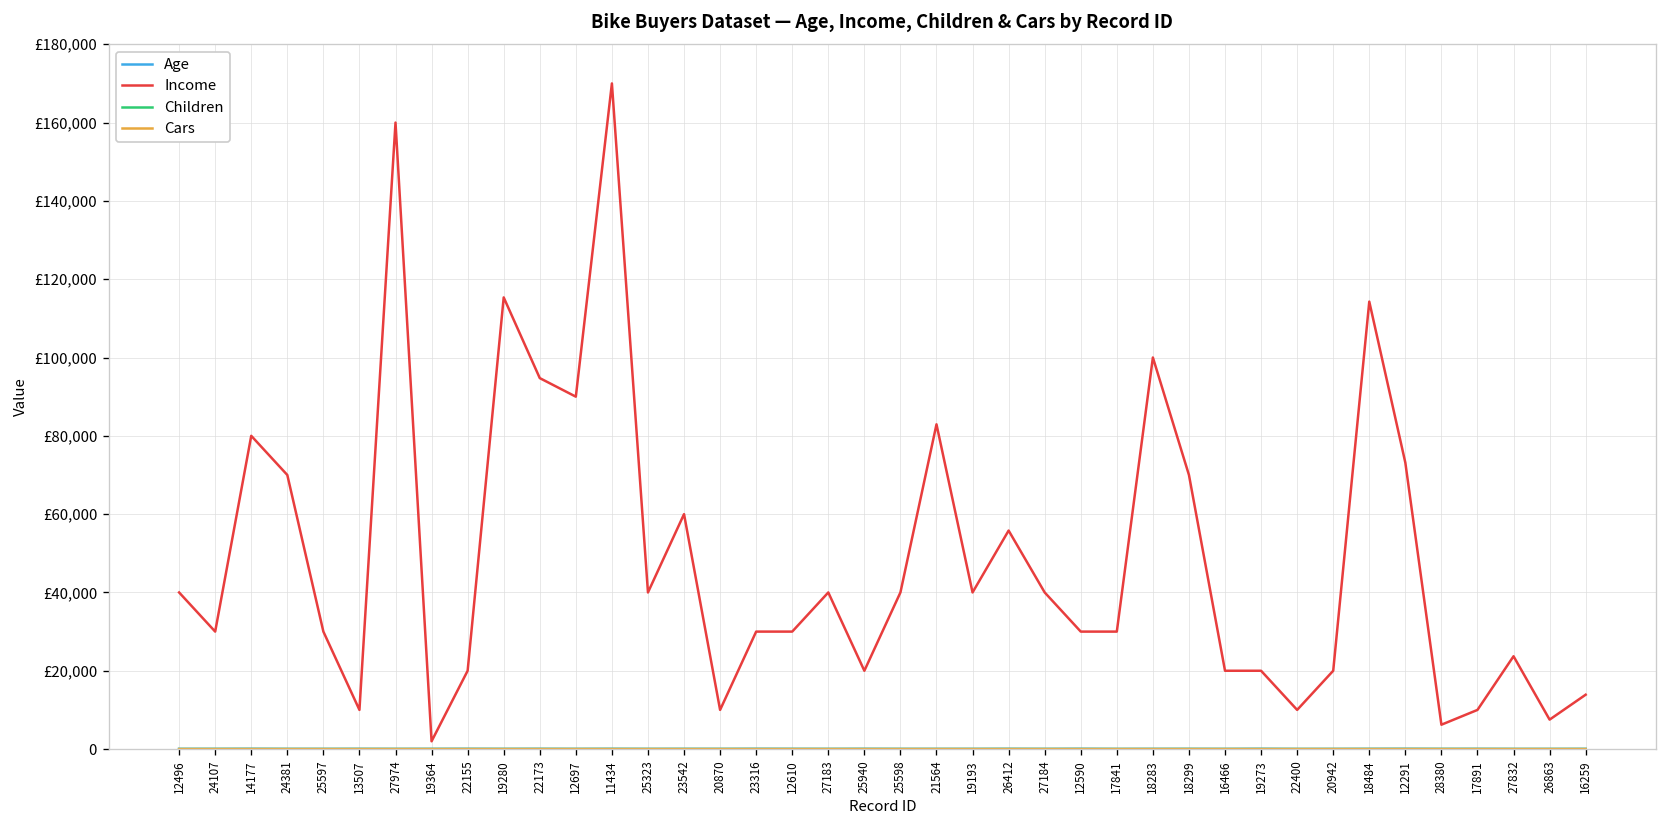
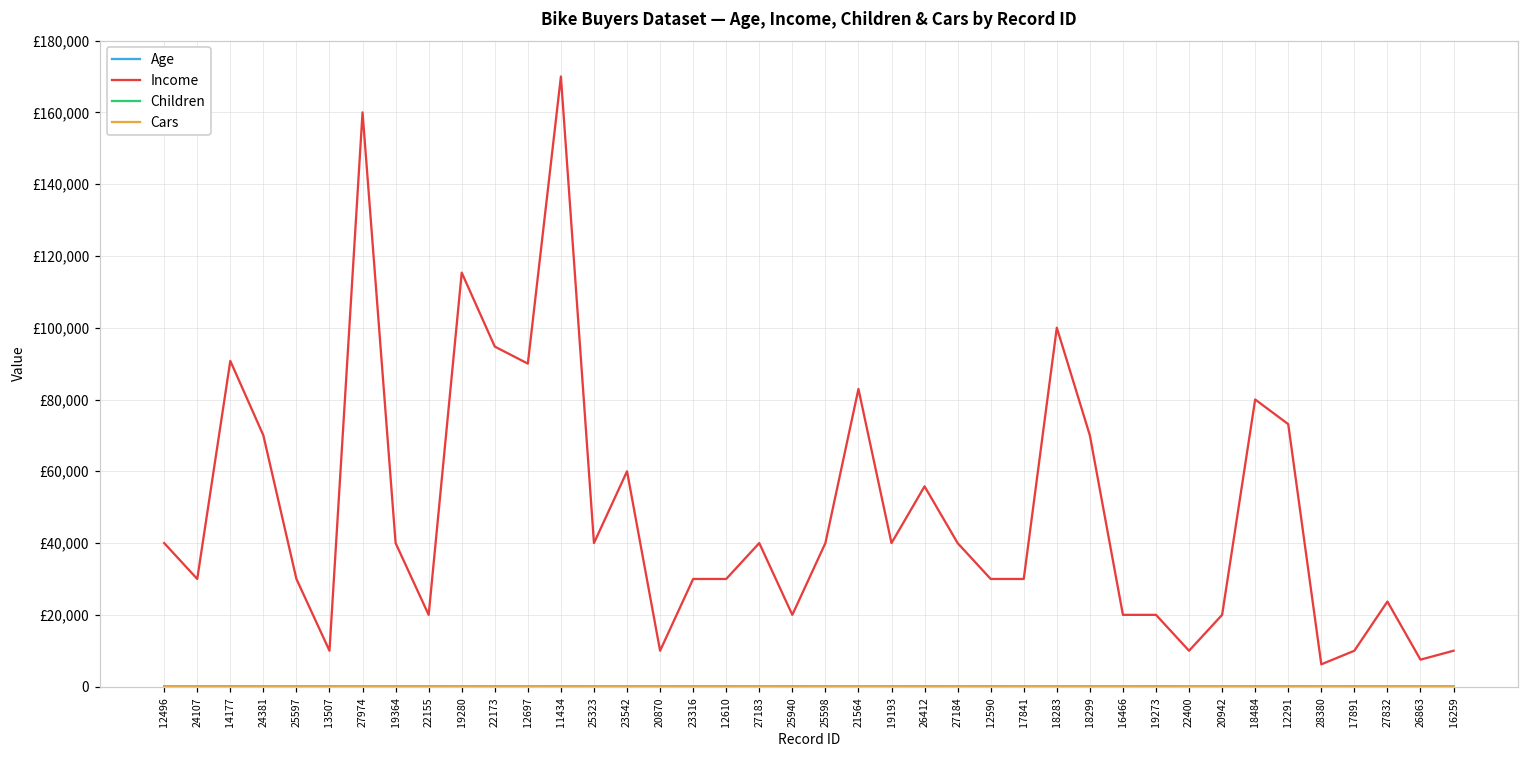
  {
    "Cars": {
      "12496": "£0",
      "24107": "£0",
      "14177": "£0",
      "24381": "£0",
      "25597": "£0",
      "13507": "£0",
      "27974": "£0",
      "19364": "£0",
      "22155": "£0",
      "19280": "£0",
      "22173": "£0",
      "12697": "£0",
      "11434": "£0",
      "25323": "£0",
      "23542": "£0",
      "20870": "£0",
      "23316": "£0",
      "12610": "£0",
      "27183": "£0",
      "25940": "£0",
      "25598": "£0",
      "21564": "£0",
      "19193": "£0",
      "26412": "£0",
      "27184": "£0",
      "12590": "£0",
      "17841": "£0",
      "18283": "£0",
      "18299": "£0",
      "16466": "£0",
      "19273": "£0",
      "22400": "£0",
      "20942": "£0",
      "18484": "£0",
      "12291": "£0",
      "28380": "£0",
      "17891": "£0",
      "27832": "£0",
      "26863": "£0",
      "16259": "£0"
    },
    "Income": {
      "12496": "£40,000",
      "24107": "£30,000",
-     "14177": "£80,000",
+     "14177": "£91,000",
      "24381": "£70,000",
      "25597": "£30,000",
      "13507": "£10,000",
      "27974": "£160,000",
-     "19364": "£2,000",
+     "19364": "£40,000",
      "22155": "£20,000",
      "19280": "£115,000",
      "22173": "£95,000",
      "12697": "£90,000",
      "11434": "£170,000",
      "25323": "£40,000",
      "23542": "£60,000",
      "20870": "£10,000",
      "23316": "£30,000",
      "12610": "£30,000",
      "27183": "£40,000",
      "25940": "£20,000",
      "25598": "£40,000",
      "21564": "£83,000",
      "19193": "£40,000",
      "26412": "£56,000",
      "27184": "£40,000",
      "12590": "£30,000",
      "17841": "£30,000",
      "18283": "£100,000",
      "18299": "£70,000",
      "16466": "£20,000",
      "19273": "£20,000",
      "22400": "£10,000",
      "20942": "£20,000",
-     "18484": "£114,000",
+     "18484": "£80,000",
      "12291": "£73,000",
      "28380": "£6,000",
      "17891": "£10,000",
      "27832": "£24,000",
      "26863": "£8,000",
-     "16259": "£14,000"
+     "16259": "£10,000"
    }
  }
